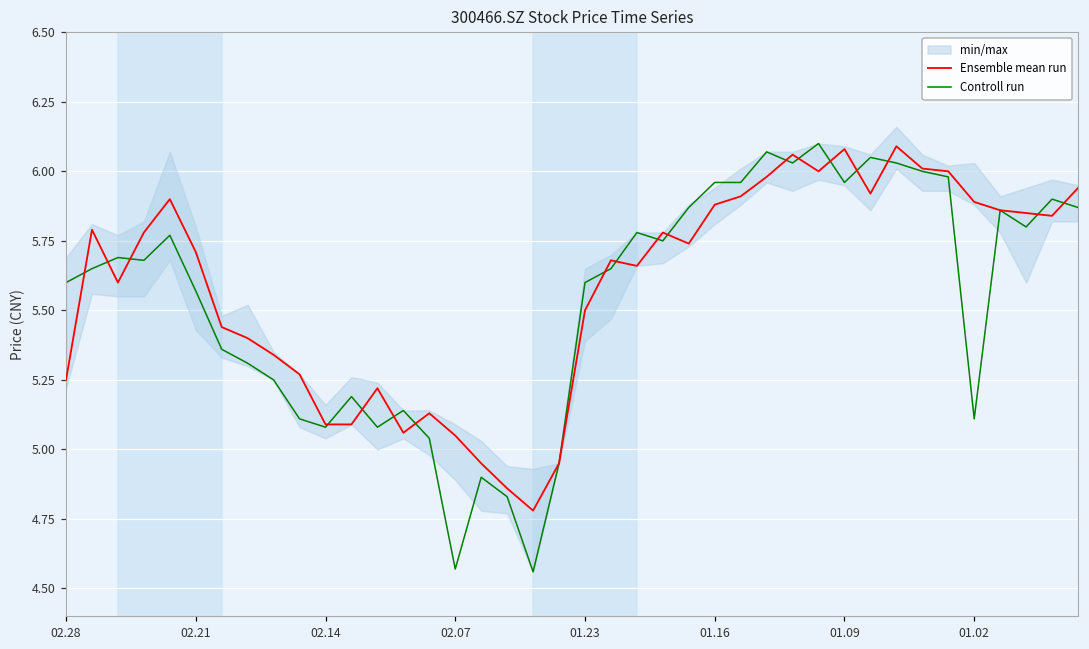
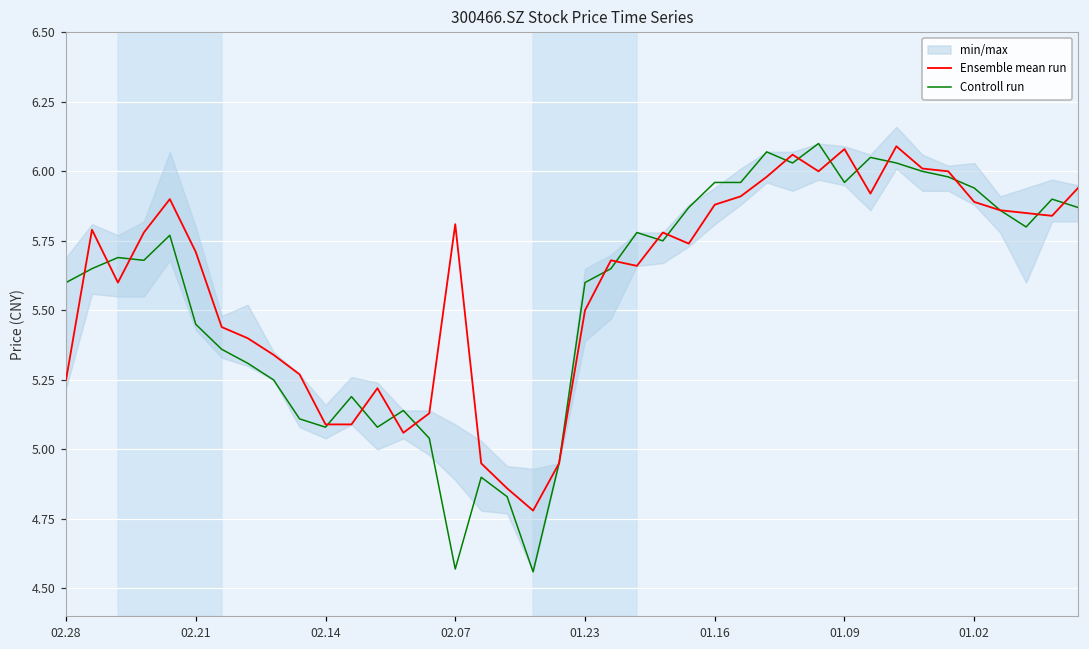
  {
    "Ensemble mean run": {
      "02.28": 5.25,
      "02.21": 5.71,
      "02.14": 5.09,
-     "02.07": 5.05,
+     "02.07": 5.81,
      "01.23": 5.50,
      "01.16": 5.88,
      "01.02": 5.89
    },
    "Controll run": {
      "02.28": 5.60,
-     "02.21": 5.57,
+     "02.21": 5.45,
      "02.14": 5.08,
      "02.07": 4.57,
      "01.23": 5.60,
      "01.16": 5.96,
      "01.09": 5.96,
-     "01.02": 5.11
+     "01.02": 5.94
    }
  }
